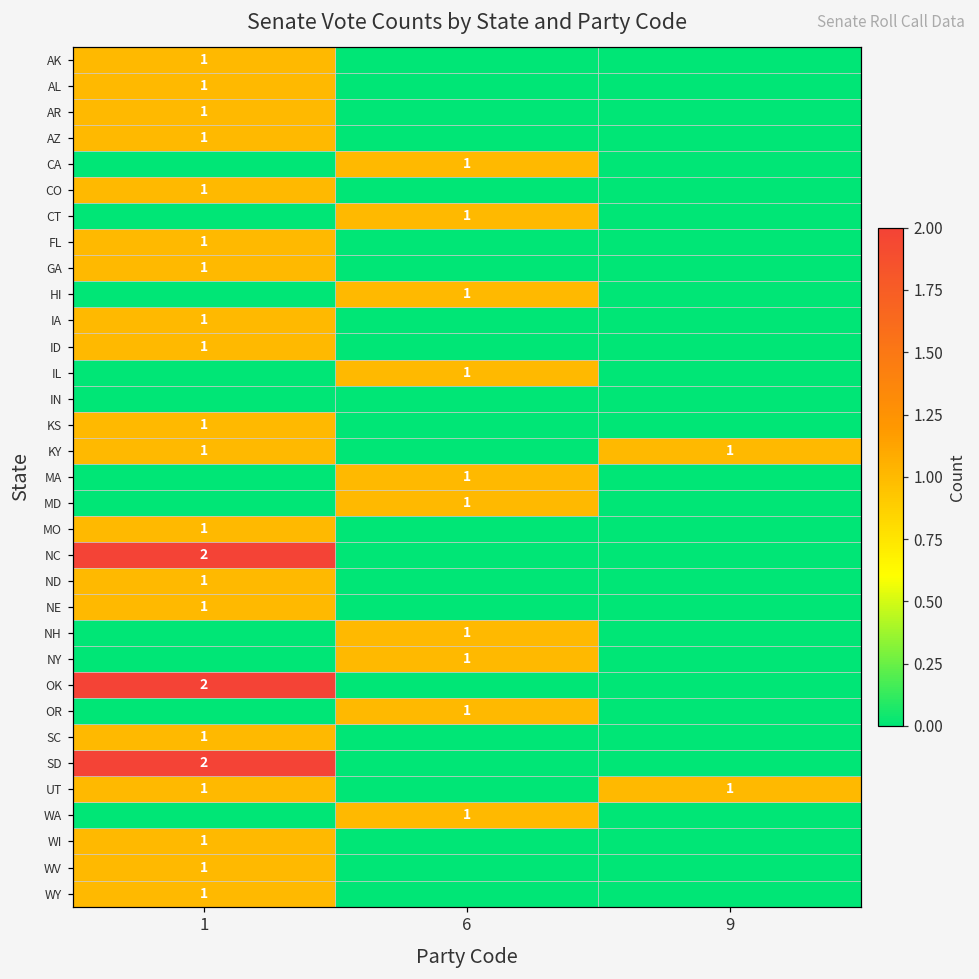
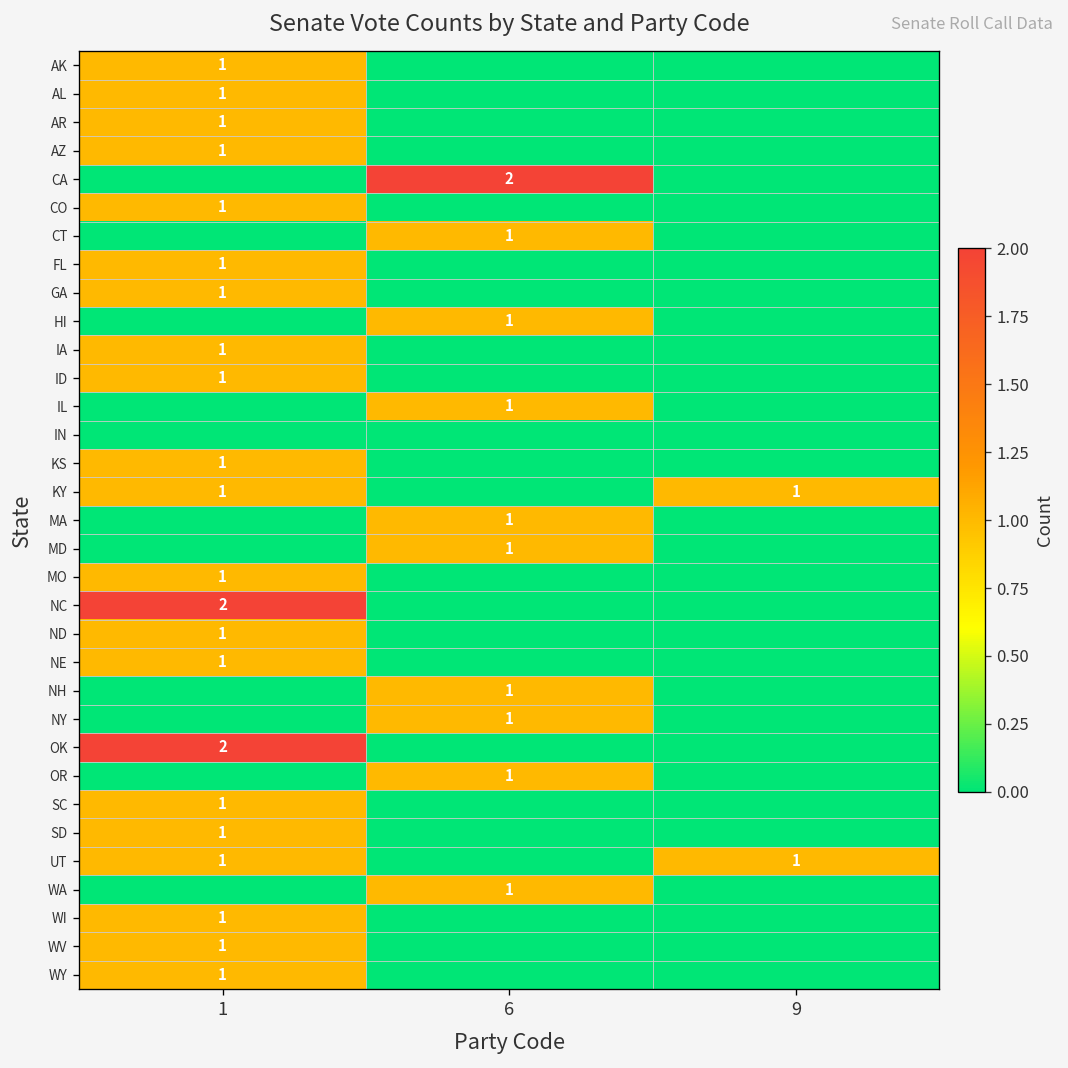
  {
    "AK": {
      "1": 1
    },
    "AL": {
      "1": 1
    },
    "AR": {
      "1": 1
    },
    "AZ": {
      "1": 1
    },
    "CA": {
-     "6": 1
+     "6": 2
    },
    "CO": {
      "1": 1
    },
    "CT": {
      "6": 1
    },
    "FL": {
      "1": 1
    },
    "GA": {
      "1": 1
    },
    "HI": {
      "6": 1
    },
    "IA": {
      "1": 1
    },
    "ID": {
      "1": 1
    },
    "IL": {
      "6": 1
    },
    "KS": {
      "1": 1
    },
    "KY": {
      "1": 1,
      "9": 1
    },
    "MA": {
      "6": 1
    },
    "MD": {
      "6": 1
    },
    "MO": {
      "1": 1
    },
    "NC": {
      "1": 2
    },
    "ND": {
      "1": 1
    },
    "NE": {
      "1": 1
    },
    "NH": {
      "6": 1
    },
    "NY": {
      "6": 1
    },
    "OK": {
      "1": 2
    },
    "OR": {
      "6": 1
    },
    "SC": {
      "1": 1
    },
    "SD": {
-     "1": 2
+     "1": 1
    },
    "UT": {
      "1": 1,
      "9": 1
    },
    "WA": {
      "6": 1
    },
    "WI": {
      "1": 1
    },
    "WV": {
      "1": 1
    },
    "WY": {
      "1": 1
    }
  }
